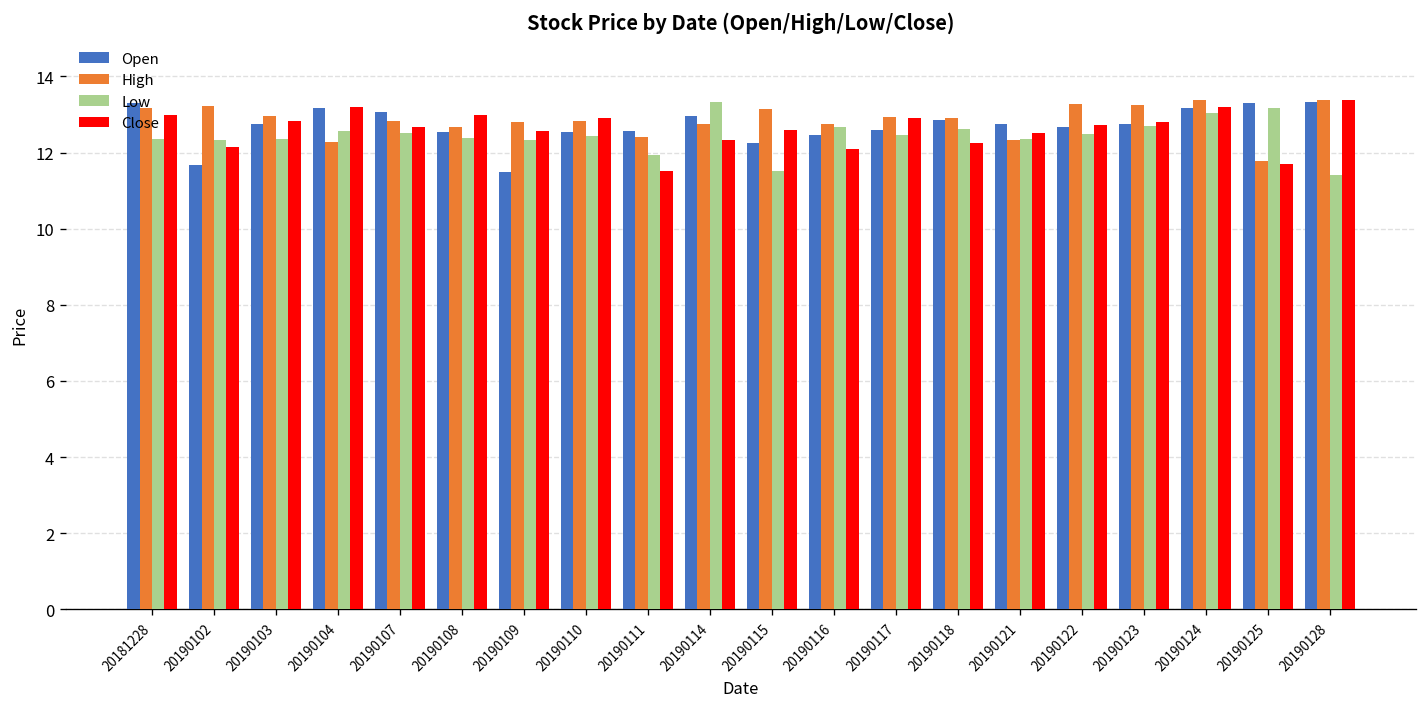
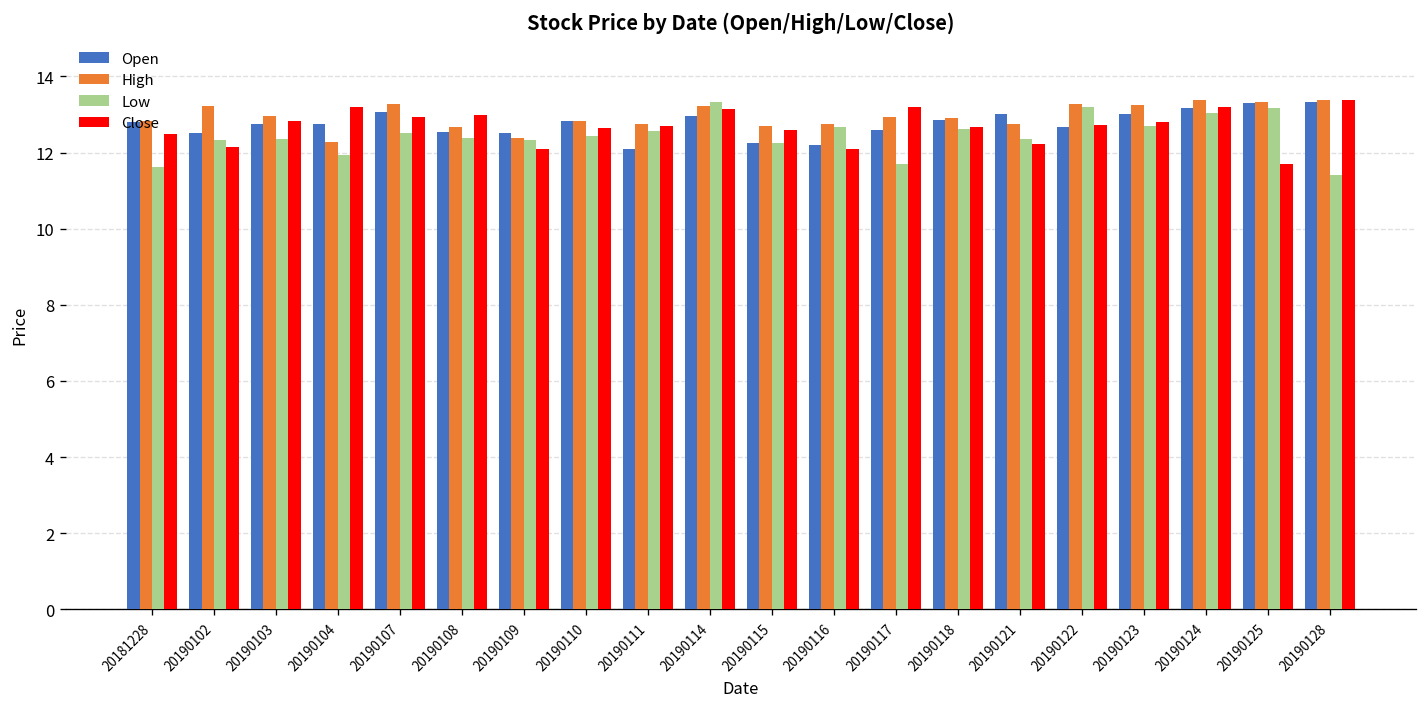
  {
    "Open": {
-     "20181228": 13.3,
-     "20190102": 11.7,
+     "20181228": 12.8,
+     "20190102": 12.5,
      "20190103": 12.8,
-     "20190104": 13.2,
+     "20190104": 12.7,
      "20190107": 13.1,
      "20190108": 12.6,
-     "20190109": 11.5,
-     "20190110": 12.5,
-     "20190111": 12.6,
+     "20190109": 12.5,
+     "20190110": 12.8,
+     "20190111": 12.1,
      "20190114": 13.0,
      "20190115": 12.2,
-     "20190116": 12.5,
+     "20190116": 12.2,
      "20190117": 12.6,
      "20190118": 12.9,
-     "20190121": 12.8,
+     "20190121": 13.0,
      "20190122": 12.7,
-     "20190123": 12.8,
+     "20190123": 13.0,
      "20190124": 13.2,
      "20190125": 13.3,
      "20190128": 13.3
    },
    "High": {
-     "20181228": 13.2,
+     "20181228": 12.8,
      "20190102": 13.2,
      "20190103": 13.0,
      "20190104": 12.3,
-     "20190107": 12.8,
+     "20190107": 13.3,
      "20190108": 12.7,
-     "20190109": 12.8,
+     "20190109": 12.4,
      "20190110": 12.8,
-     "20190111": 12.4,
-     "20190114": 12.7,
-     "20190115": 13.1,
+     "20190111": 12.8,
+     "20190114": 13.2,
+     "20190115": 12.7,
      "20190116": 12.7,
      "20190117": 12.9,
      "20190118": 12.9,
-     "20190121": 12.3,
+     "20190121": 12.8,
      "20190122": 13.3,
      "20190123": 13.3,
      "20190124": 13.4,
-     "20190125": 11.8,
+     "20190125": 13.3,
      "20190128": 13.4
    },
    "Low": {
-     "20181228": 12.4,
+     "20181228": 11.6,
      "20190102": 12.3,
      "20190103": 12.4,
-     "20190104": 12.6,
+     "20190104": 12.0,
      "20190107": 12.5,
      "20190108": 12.4,
      "20190109": 12.3,
      "20190110": 12.4,
-     "20190111": 11.9,
+     "20190111": 12.6,
      "20190114": 13.3,
-     "20190115": 11.5,
+     "20190115": 12.2,
      "20190116": 12.7,
-     "20190117": 12.5,
+     "20190117": 11.7,
      "20190118": 12.6,
      "20190121": 12.4,
-     "20190122": 12.5,
+     "20190122": 13.2,
      "20190123": 12.7,
      "20190124": 13.0,
      "20190125": 13.2,
      "20190128": 11.4
    },
    "Close": {
-     "20181228": 13.0,
+     "20181228": 12.5,
      "20190102": 12.2,
      "20190103": 12.8,
      "20190104": 13.2,
-     "20190107": 12.7,
+     "20190107": 12.9,
      "20190108": 13.0,
-     "20190109": 12.6,
-     "20190110": 12.9,
-     "20190111": 11.5,
-     "20190114": 12.3,
+     "20190109": 12.1,
+     "20190110": 12.7,
+     "20190111": 12.7,
+     "20190114": 13.1,
      "20190115": 12.6,
      "20190116": 12.1,
-     "20190117": 12.9,
-     "20190118": 12.3,
-     "20190121": 12.5,
+     "20190117": 13.2,
+     "20190118": 12.7,
+     "20190121": 12.2,
      "20190122": 12.7,
      "20190123": 12.8,
      "20190124": 13.2,
      "20190125": 11.7,
      "20190128": 13.4
    }
  }
